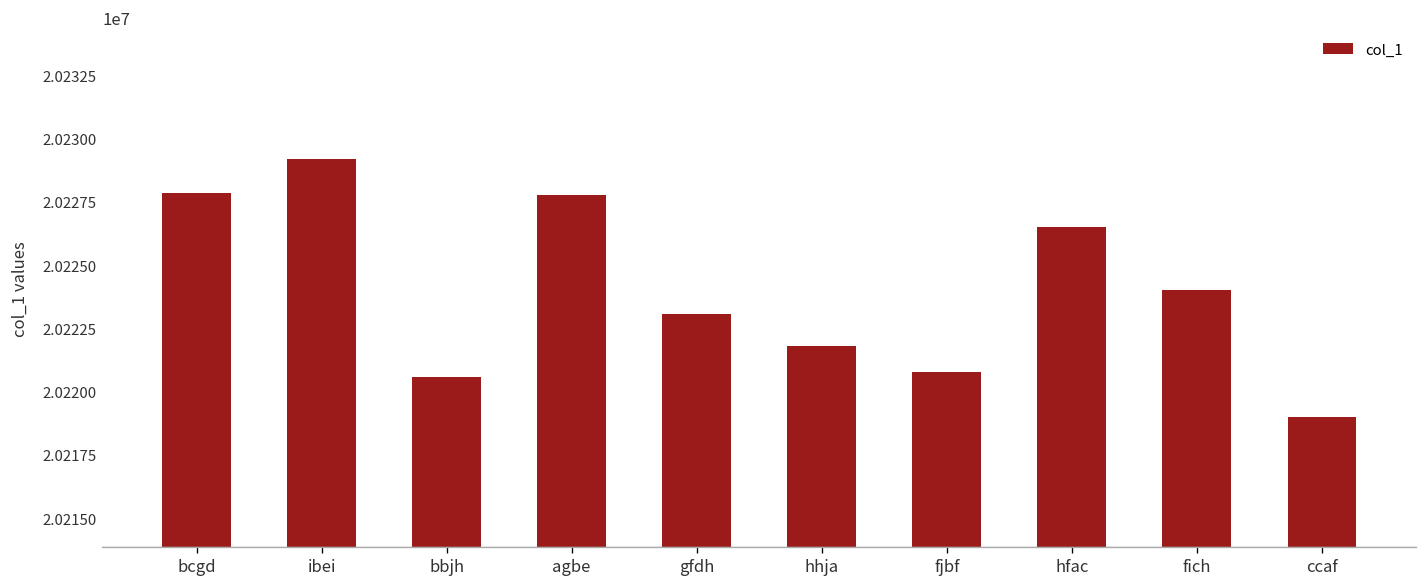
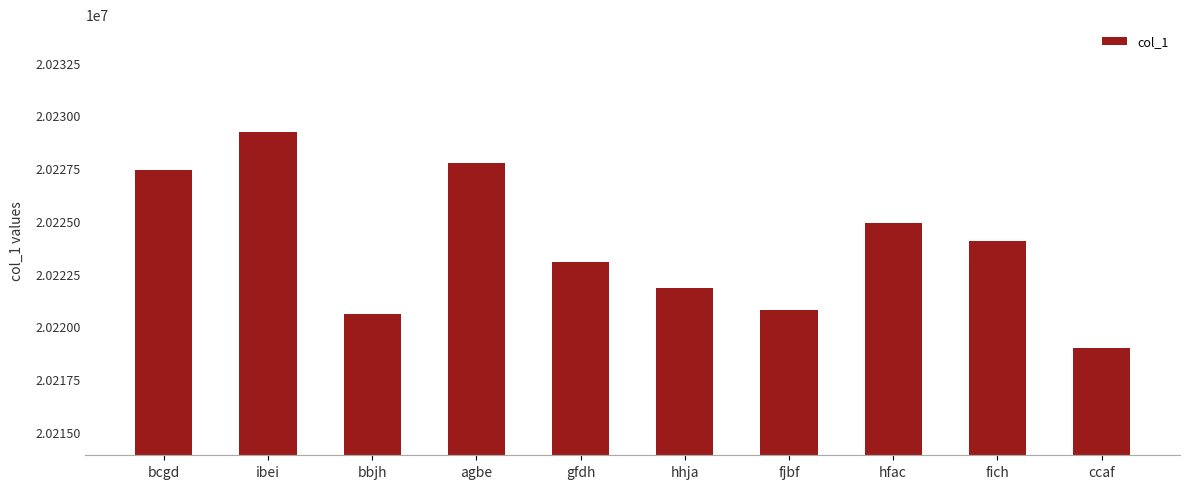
  {
-   "bcgd": 20227800,
+   "bcgd": 20227400,
    "ibei": 20229200,
    "bbjh": 20220600,
    "agbe": 20227800,
    "gfdh": 20223100,
    "hhja": 20221800,
    "fjbf": 20220800,
-   "hfac": 20226500,
+   "hfac": 20224900,
    "fich": 20224000,
    "ccaf": 20219000
  }
